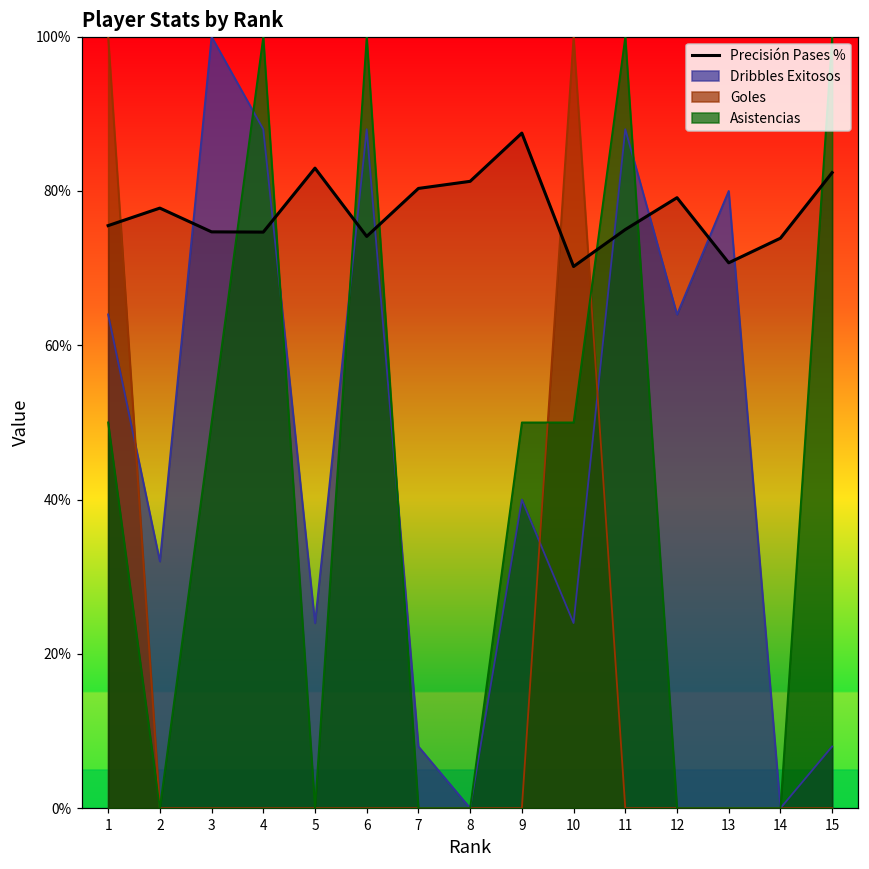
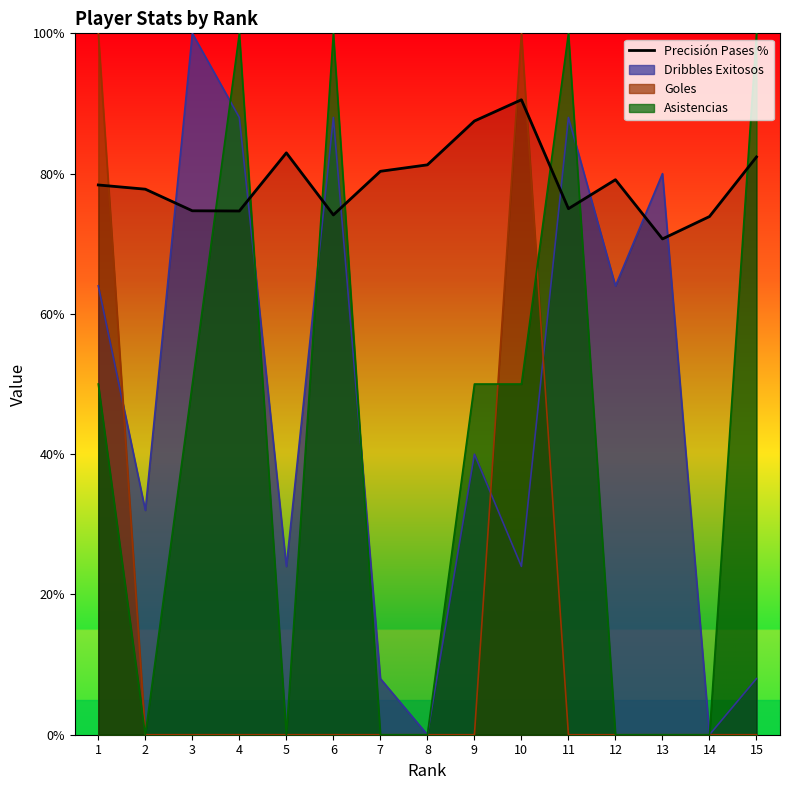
  {
    "Precisión Pases %": {
-     "1": "76%",
+     "1": "78%",
      "2": "78%",
      "3": "75%",
      "4": "75%",
      "5": "83%",
      "6": "74%",
      "7": "80%",
      "8": "81%",
      "9": "88%",
-     "10": "70%",
+     "10": "91%",
      "11": "75%",
      "12": "79%",
      "13": "71%",
      "14": "74%",
      "15": "82%"
    },
    "Dribbles Exitosos": {
      "1": "64%",
      "2": "32%",
      "3": "100%",
      "4": "88%",
      "5": "24%",
      "6": "88%",
      "7": "8%",
      "9": "40%",
      "10": "24%",
      "11": "88%",
      "12": "64%",
      "13": "80%",
      "15": "8%"
    },
    "Goles": {
      "1": "100%",
      "10": "100%"
    },
    "Asistencias": {
      "1": "50%",
      "3": "50%",
      "4": "100%",
      "6": "100%",
      "9": "50%",
      "10": "50%",
      "11": "100%",
      "15": "100%"
    }
  }
